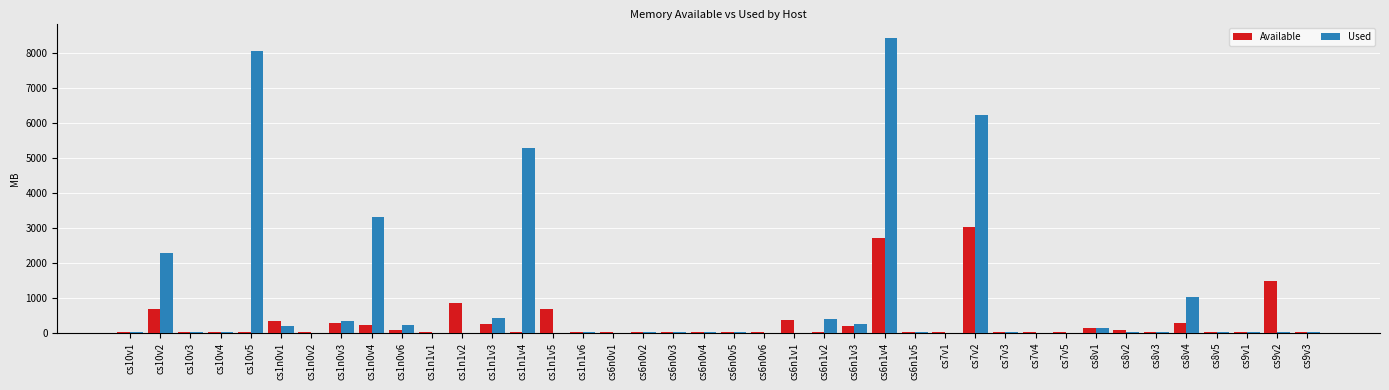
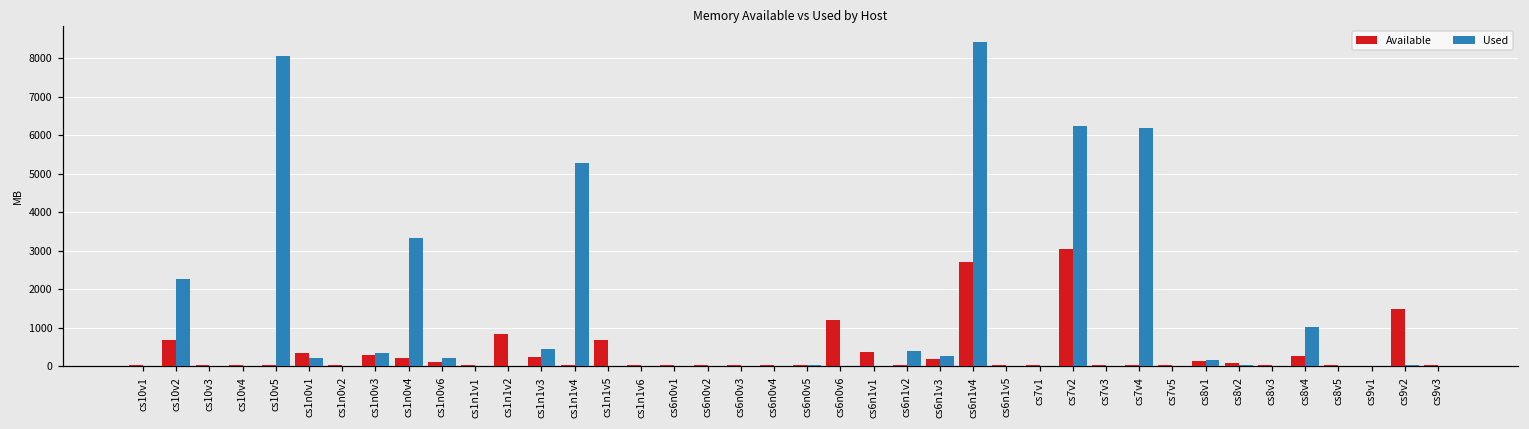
  {
    "Available": {
      "cs10v2": 700,
      "cs1n0v1": 300,
      "cs1n0v3": 300,
      "cs1n0v4": 200,
      "cs1n0v6": 100,
      "cs1n1v2": 900,
      "cs1n1v3": 300,
      "cs1n1v5": 700,
-     "cs6n0v6": 0,
+     "cs6n0v6": 1200,
      "cs6n1v1": 400,
      "cs6n1v3": 200,
      "cs6n1v4": 2700,
      "cs7v2": 3000,
      "cs8v1": 100,
      "cs8v2": 100,
      "cs8v4": 300,
      "cs9v2": 1500
    },
    "Used": {
      "cs10v2": 2300,
      "cs10v5": 8100,
      "cs1n0v1": 200,
      "cs1n0v3": 300,
      "cs1n0v4": 3300,
      "cs1n0v6": 200,
      "cs1n1v3": 400,
      "cs1n1v4": 5300,
      "cs6n1v2": 400,
      "cs6n1v3": 300,
      "cs6n1v4": 8400,
      "cs7v2": 6200,
-     "cs7v4": 0,
+     "cs7v4": 6200,
      "cs8v1": 200,
      "cs8v4": 1000
    }
  }
